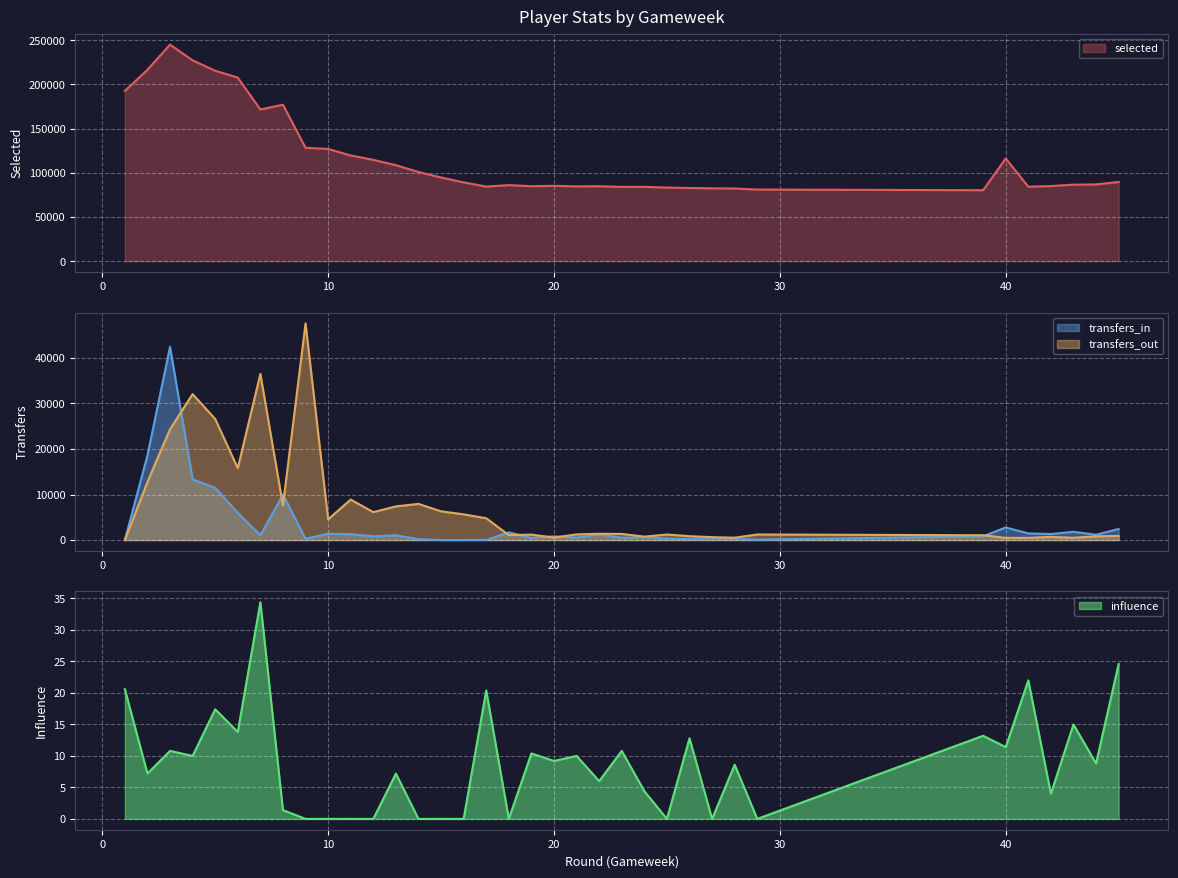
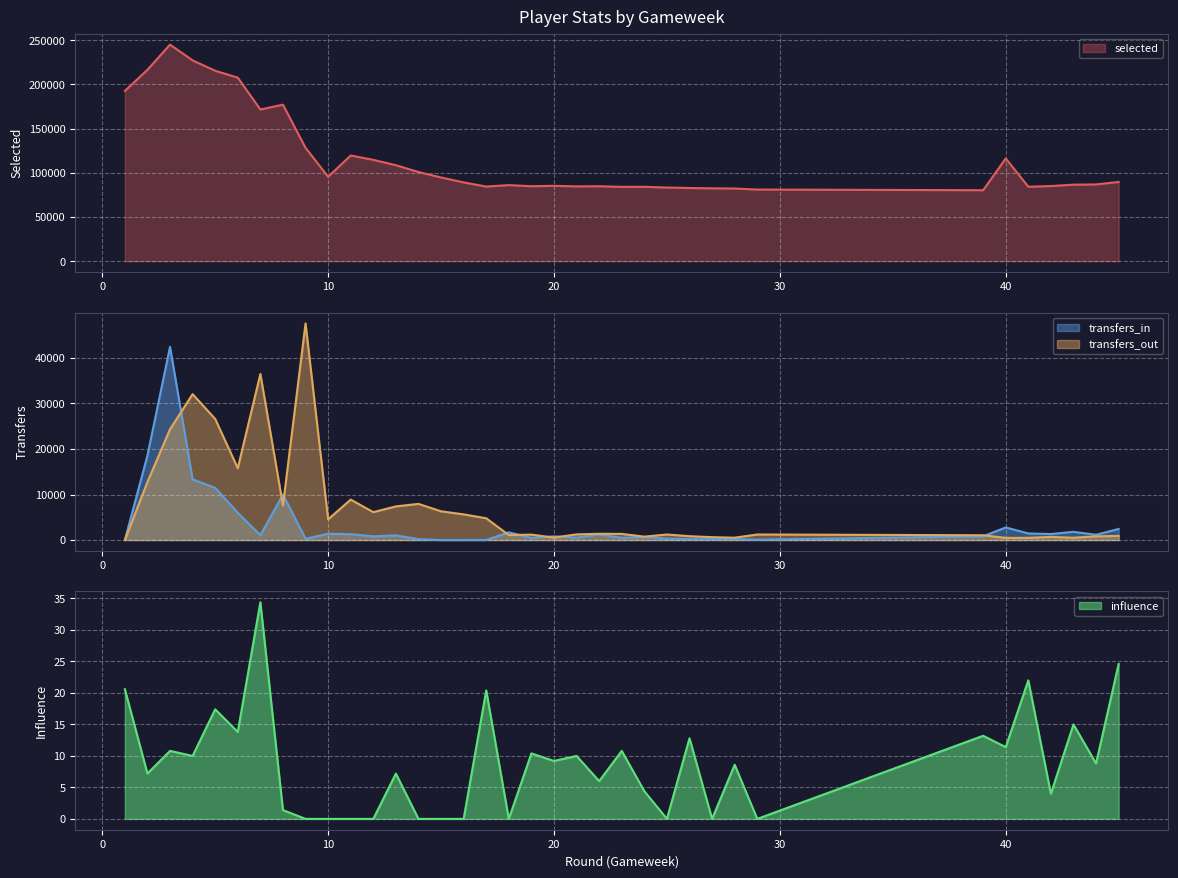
  {
    "Player Stats by Gameweek": {
-     "10": 130000,
+     "10": 100000,
      "20": 90000,
      "40": 120000
    }
  }
